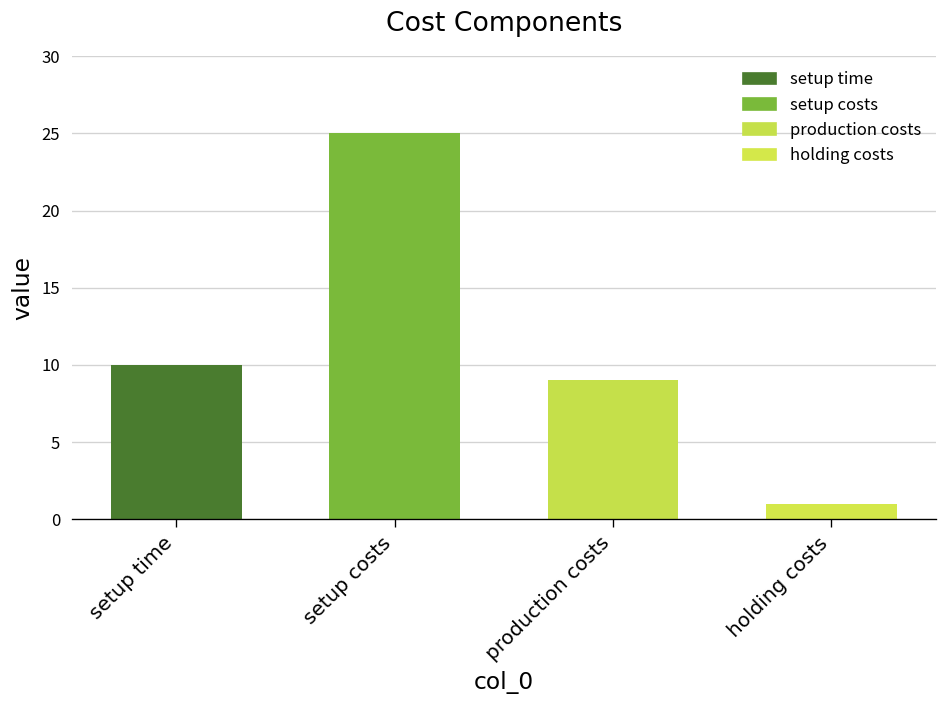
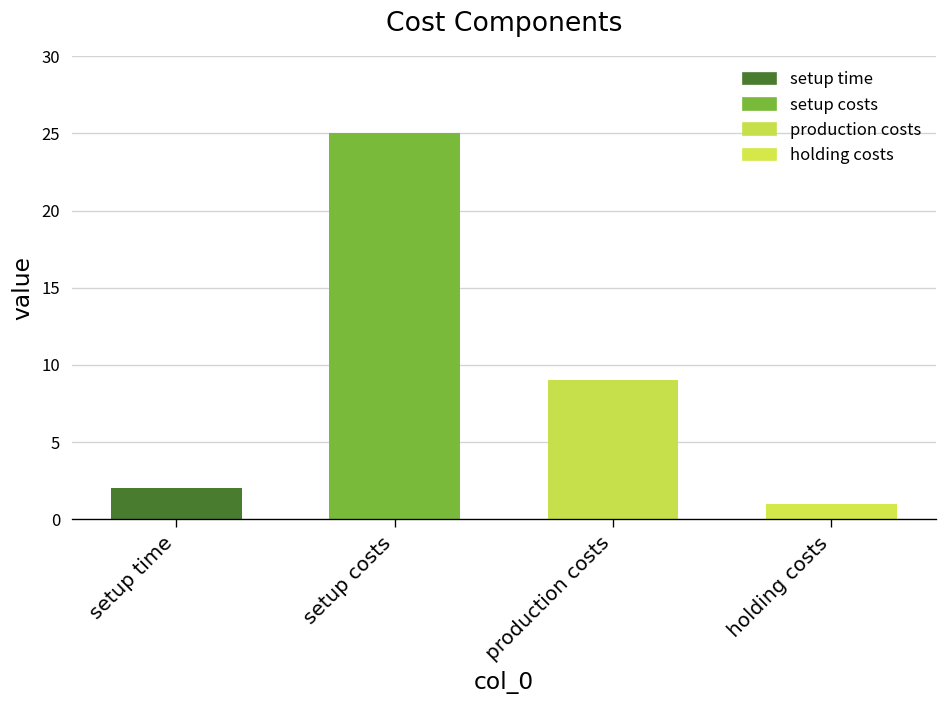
  {
-   "setup time": 10,
+   "setup time": 2,
    "setup costs": 25,
    "production costs": 9,
    "holding costs": 1
  }
